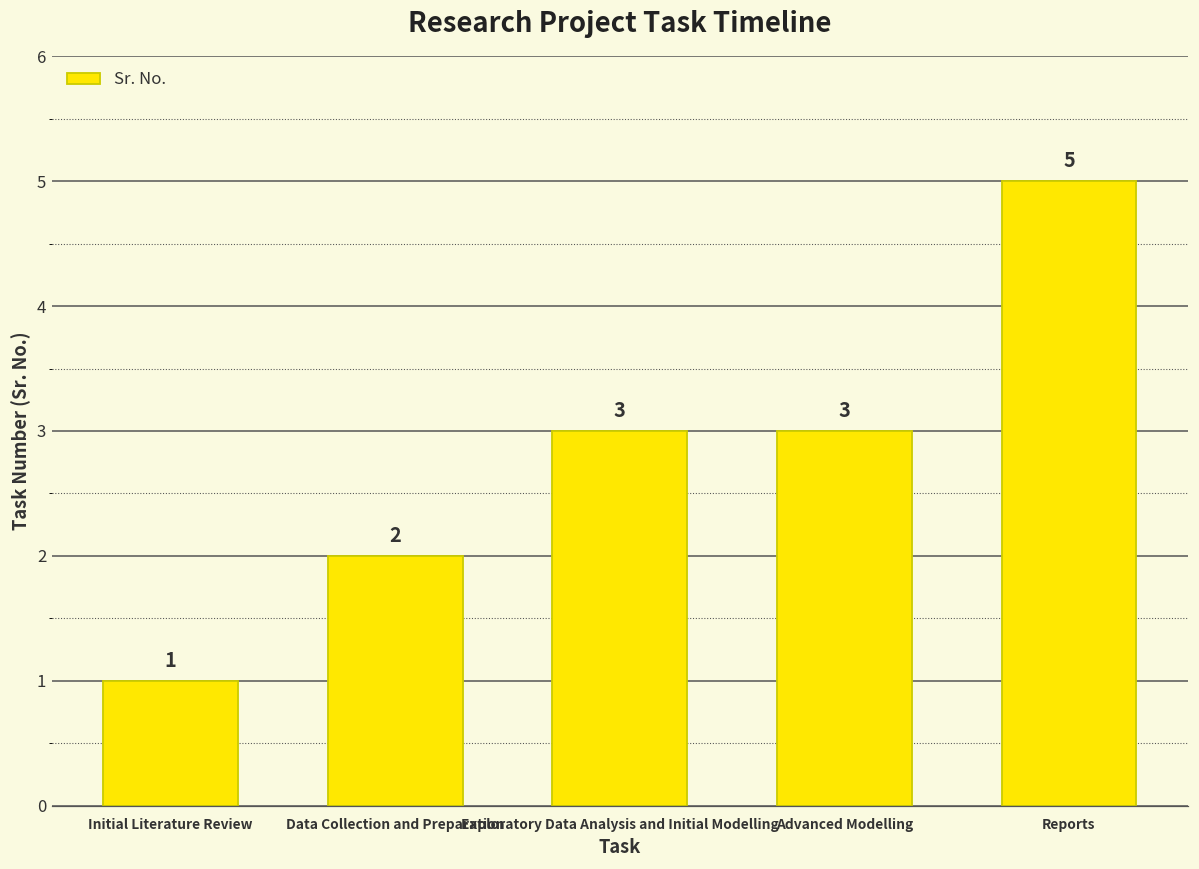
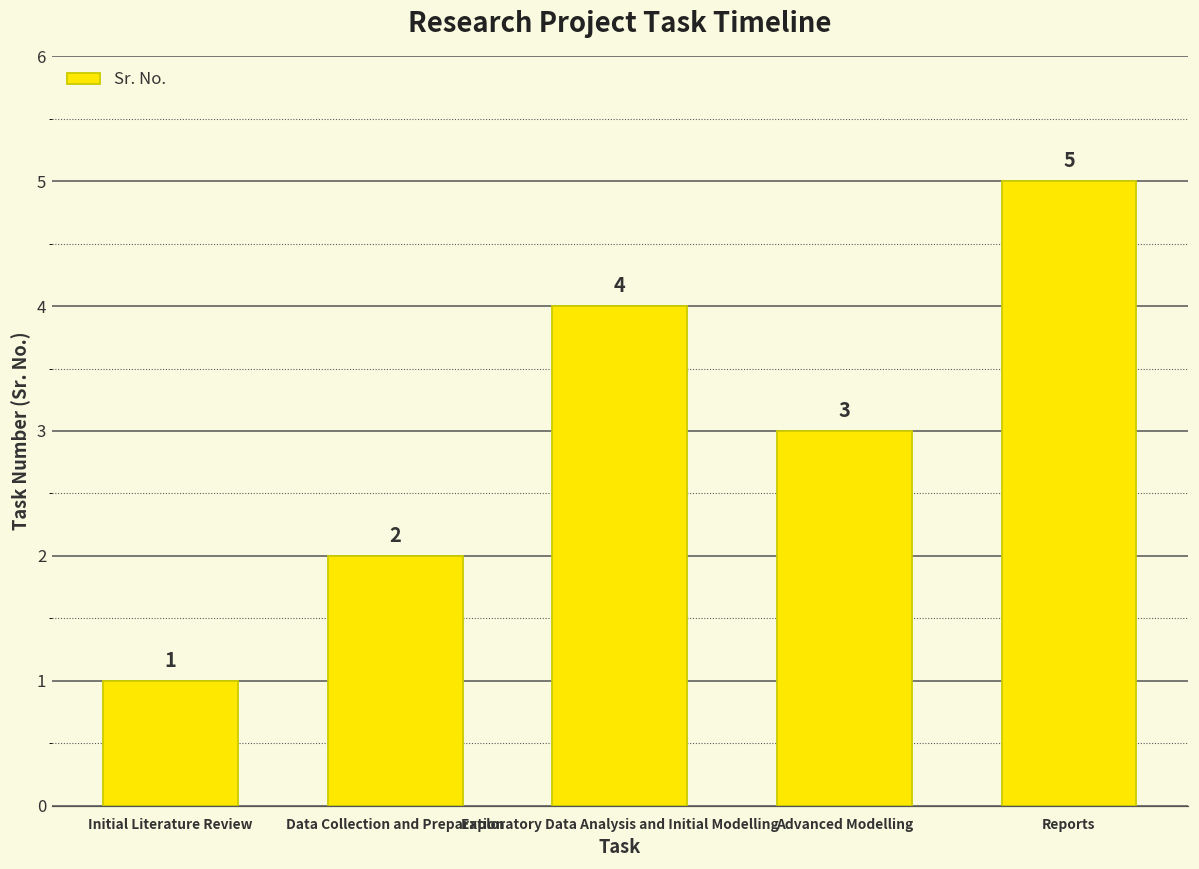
  {
    "Initial Literature Review": 1,
-   "Exploratory Data Analysis and Initial Modelling": 3,
+   "Exploratory Data Analysis and Initial Modelling": 4,
    "Advanced Modelling": 3,
    "Reports": 5
  }
